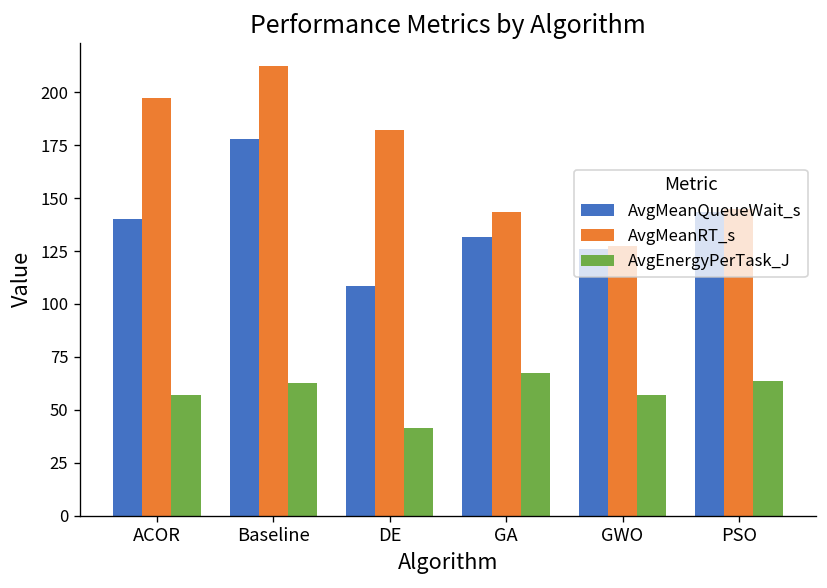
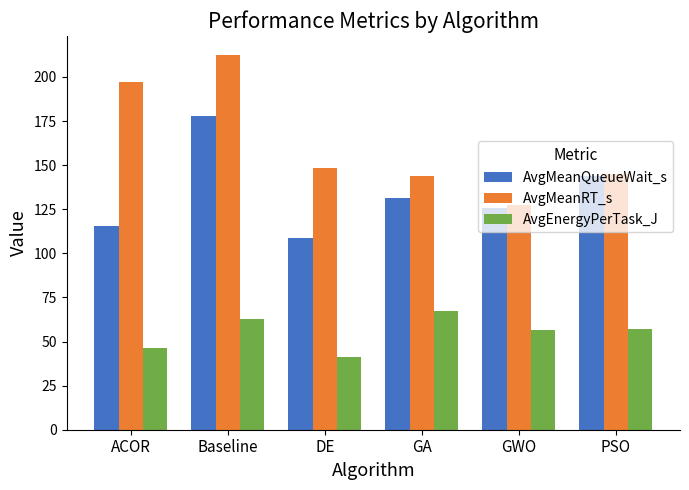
  {
    "AvgMeanQueueWait_s": {
-     "ACOR": 140,
+     "ACOR": 115,
      "Baseline": 178,
      "DE": 108,
      "GA": 132
    },
    "AvgMeanRT_s": {
      "ACOR": 197,
      "Baseline": 213,
-     "DE": 182,
+     "DE": 149,
      "GA": 144
    },
    "AvgEnergyPerTask_J": {
-     "ACOR": 57,
+     "ACOR": 47,
      "Baseline": 63,
      "DE": 41,
      "GA": 67,
      "GWO": 57,
-     "PSO": 63
+     "PSO": 57
    }
  }
